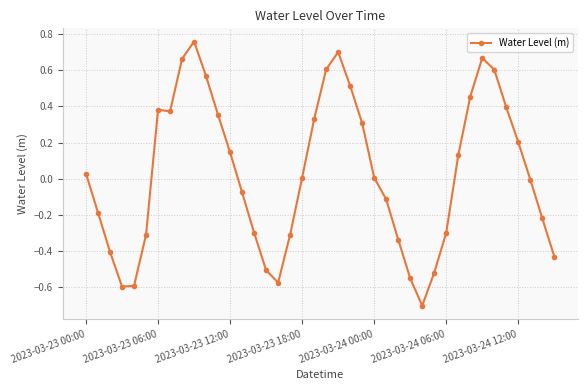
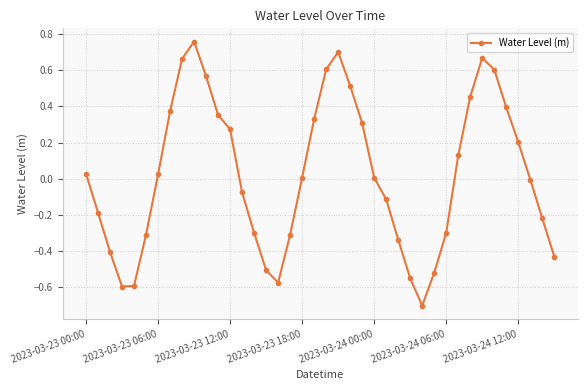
  {
    "2023-03-23 00:00": 0.03,
-   "2023-03-23 06:00": 0.38,
-   "2023-03-23 12:00": 0.15,
+   "2023-03-23 06:00": 0.02,
+   "2023-03-23 12:00": 0.27,
    "2023-03-23 18:00": 0.01,
    "2023-03-24 00:00": 0.01,
    "2023-03-24 06:00": -0.30,
    "2023-03-24 12:00": 0.20
  }
